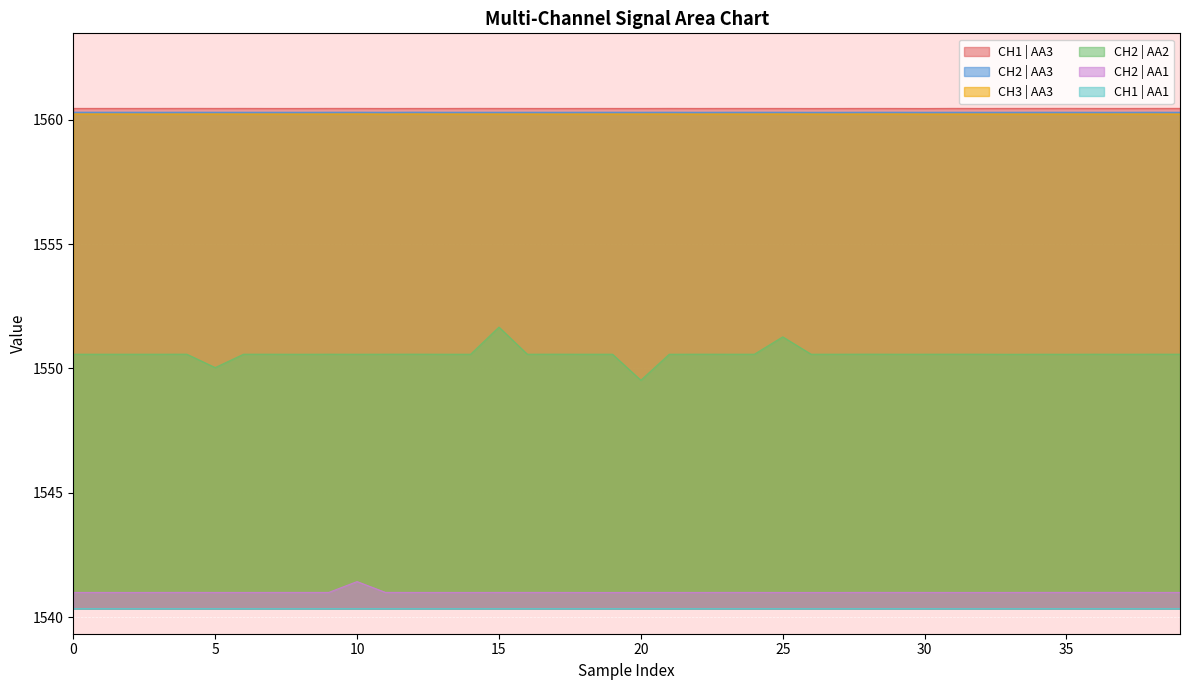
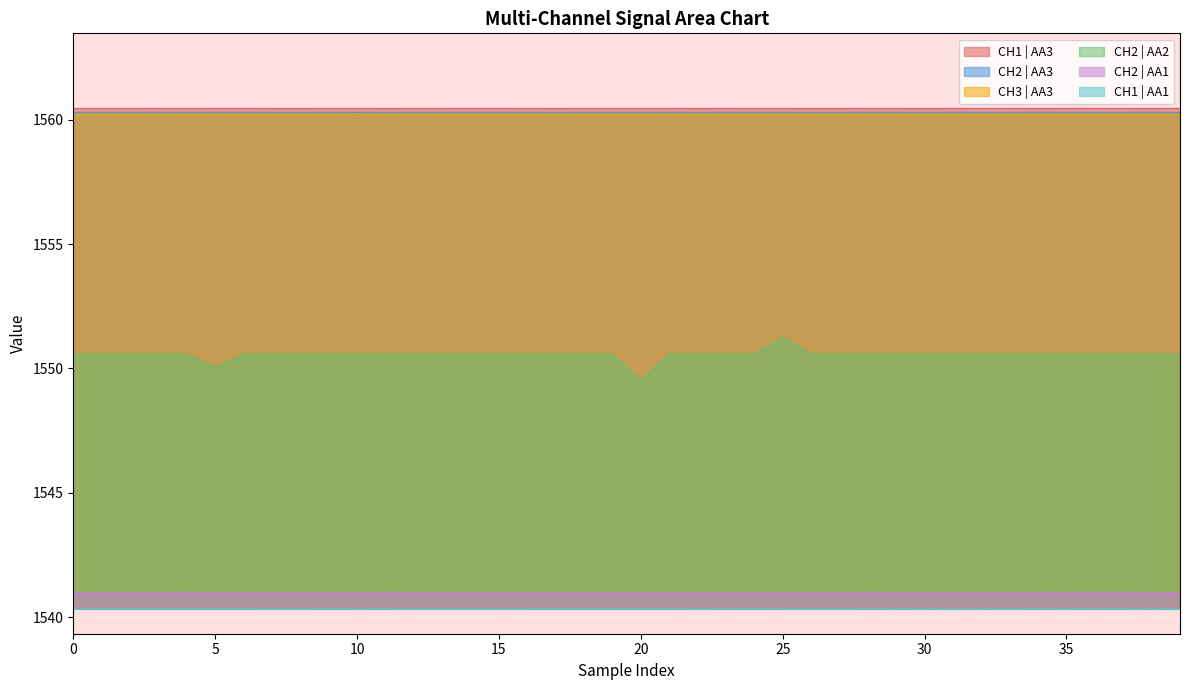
  {
    "CH1 | AA3": {
      "0": 1560.5,
      "5": 1560.5,
      "10": 1560.5,
      "15": 1560.5,
      "20": 1560.5,
      "25": 1560.5,
      "30": 1560.5,
      "35": 1560.5
    },
    "CH2 | AA2": {
      "0": 1550.6,
      "5": 1550.0,
      "10": 1550.6,
-     "15": 1551.7,
+     "15": 1550.6,
      "20": 1549.5,
      "25": 1551.3,
      "30": 1550.6,
      "35": 1550.6
    },
    "CH2 | AA1": {
      "0": 1541.0,
      "5": 1541.0,
-     "10": 1541.4,
+     "10": 1541.0,
      "15": 1541.0,
      "20": 1541.0,
      "25": 1541.0,
      "30": 1541.0,
      "35": 1541.0
    }
  }
